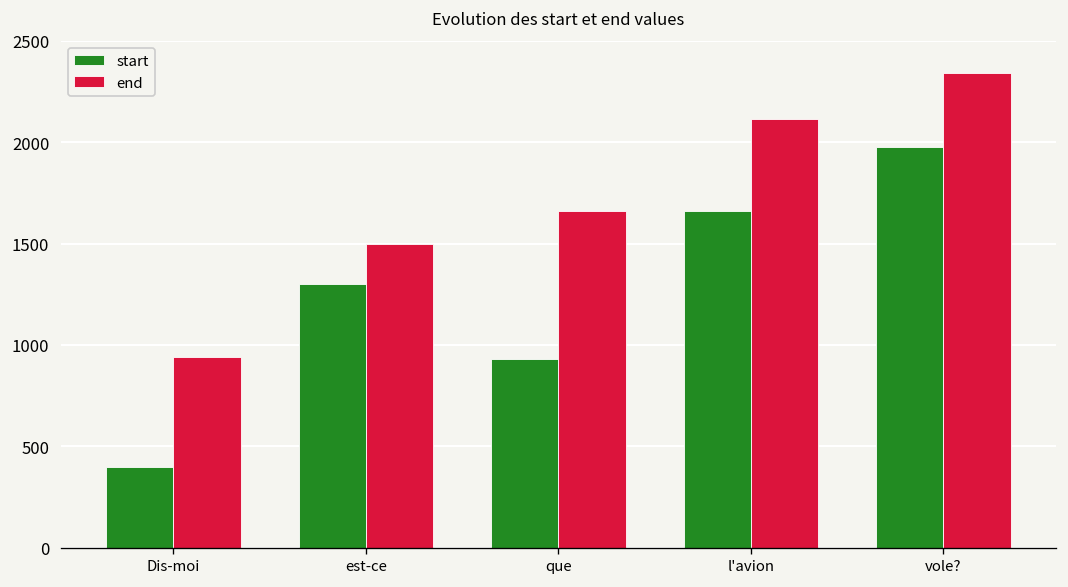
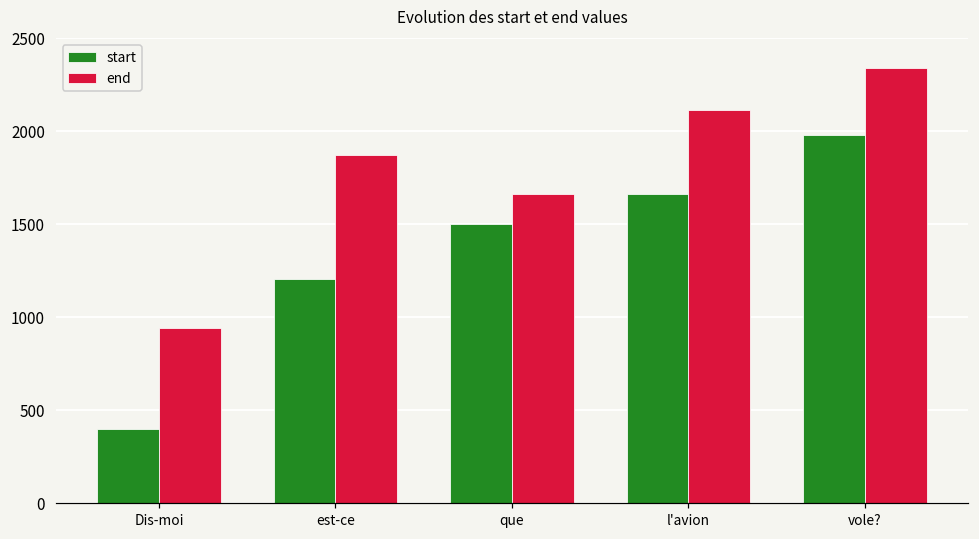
  {
    "start": {
      "Dis-moi": 400,
-     "est-ce": 1300,
-     "que": 930,
+     "est-ce": 1200,
+     "que": 1500,
      "l'avion": 1660,
      "vole?": 1980
    },
    "end": {
      "Dis-moi": 940,
-     "est-ce": 1500,
+     "est-ce": 1870,
      "que": 1660,
      "l'avion": 2110,
      "vole?": 2340
    }
  }
